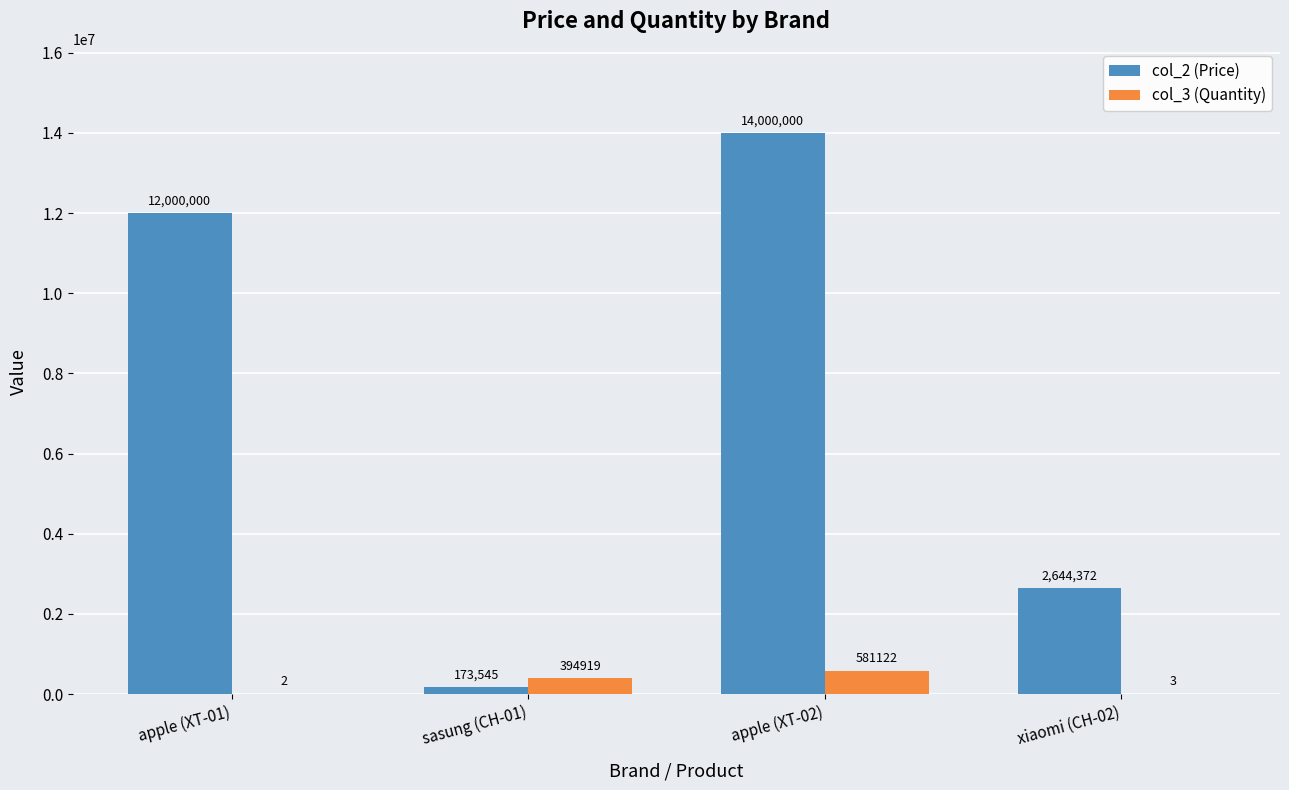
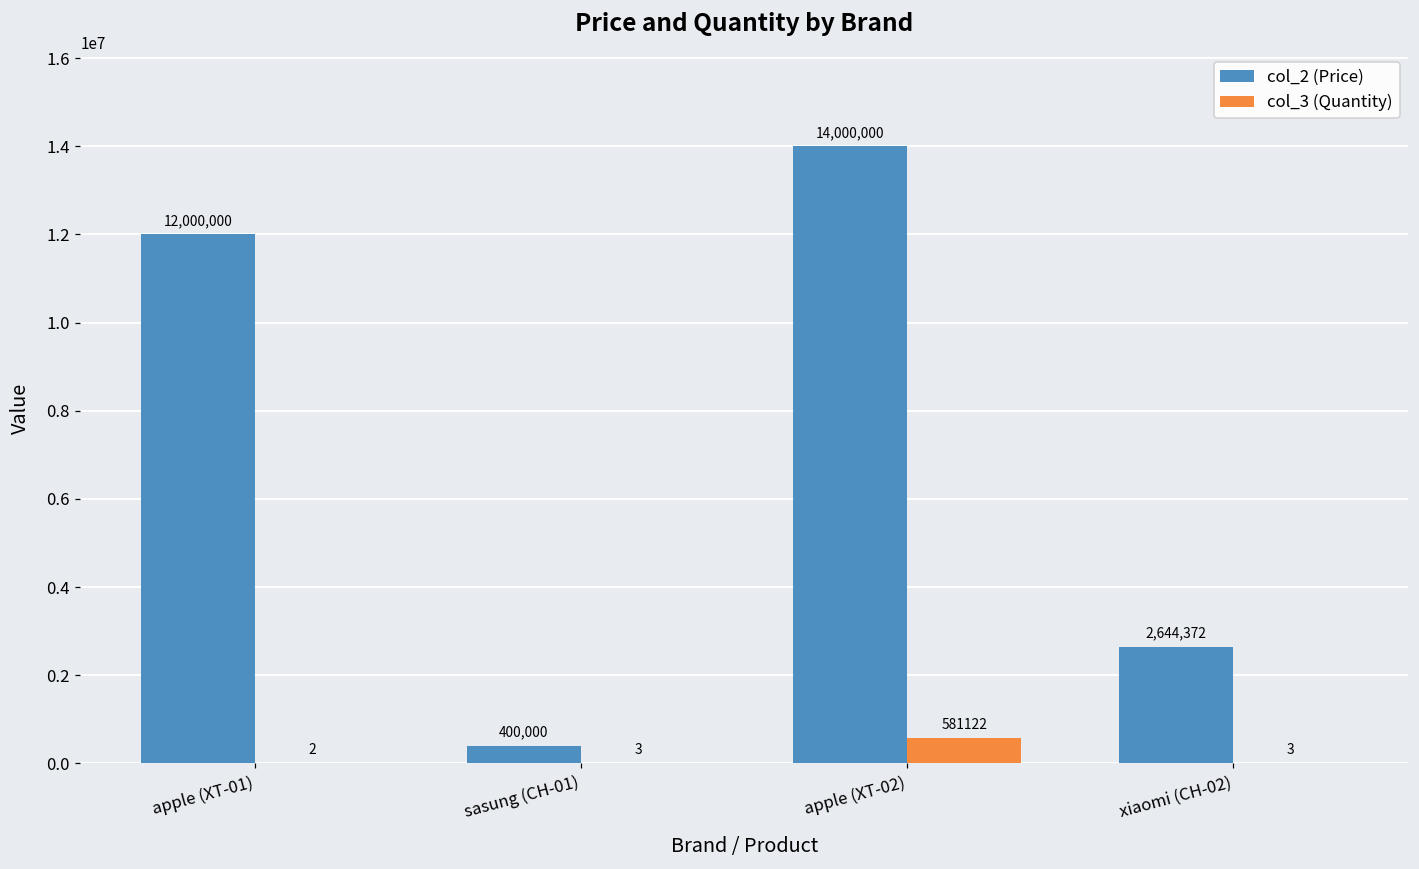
  {
    "col_2 (Price)": {
      "apple (XT-01)": "12,000,000",
-     "sasung (CH-01)": "173,545",
+     "sasung (CH-01)": "400,000",
      "apple (XT-02)": "14,000,000",
      "xiaomi (CH-02)": "2,644,372"
    },
    "col_3 (Quantity)": {
      "apple (XT-01)": "2",
-     "sasung (CH-01)": "394919",
+     "sasung (CH-01)": "3",
      "apple (XT-02)": "581122",
      "xiaomi (CH-02)": "3"
    }
  }
